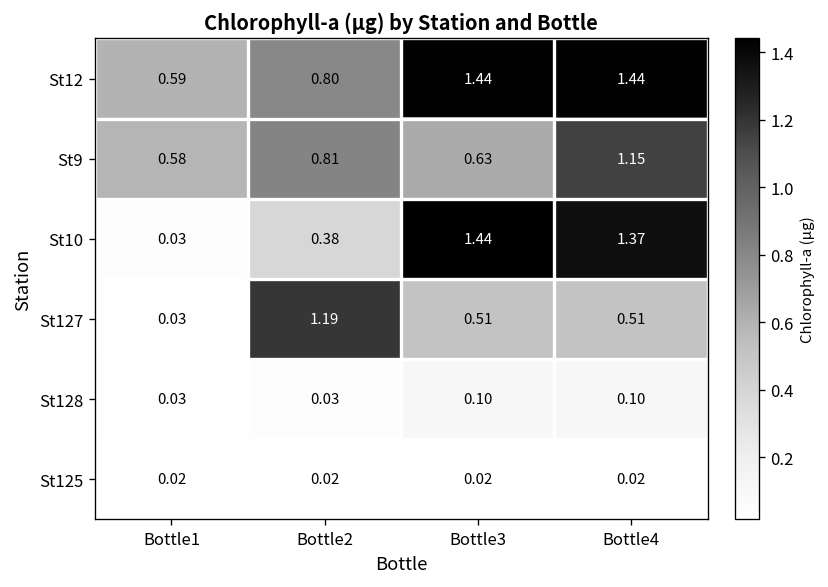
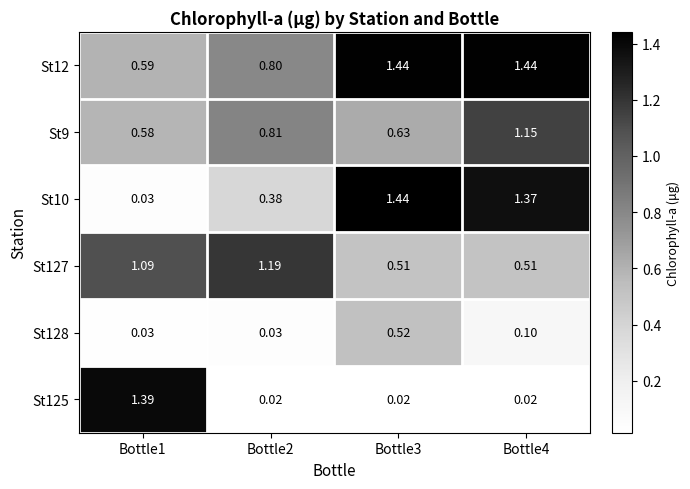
  {
    "St12": {
      "Bottle1": 0.59,
      "Bottle2": 0.80,
      "Bottle3": 1.44,
      "Bottle4": 1.44
    },
    "St9": {
      "Bottle1": 0.58,
      "Bottle2": 0.81,
      "Bottle3": 0.63,
      "Bottle4": 1.15
    },
    "St10": {
      "Bottle1": 0.03,
      "Bottle2": 0.38,
      "Bottle3": 1.44,
      "Bottle4": 1.37
    },
    "St127": {
-     "Bottle1": 0.03,
+     "Bottle1": 1.09,
      "Bottle2": 1.19,
      "Bottle3": 0.51,
      "Bottle4": 0.51
    },
    "St128": {
      "Bottle1": 0.03,
      "Bottle2": 0.03,
-     "Bottle3": 0.10,
+     "Bottle3": 0.52,
      "Bottle4": 0.10
    },
    "St125": {
-     "Bottle1": 0.02,
+     "Bottle1": 1.39,
      "Bottle2": 0.02,
      "Bottle3": 0.02,
      "Bottle4": 0.02
    }
  }
